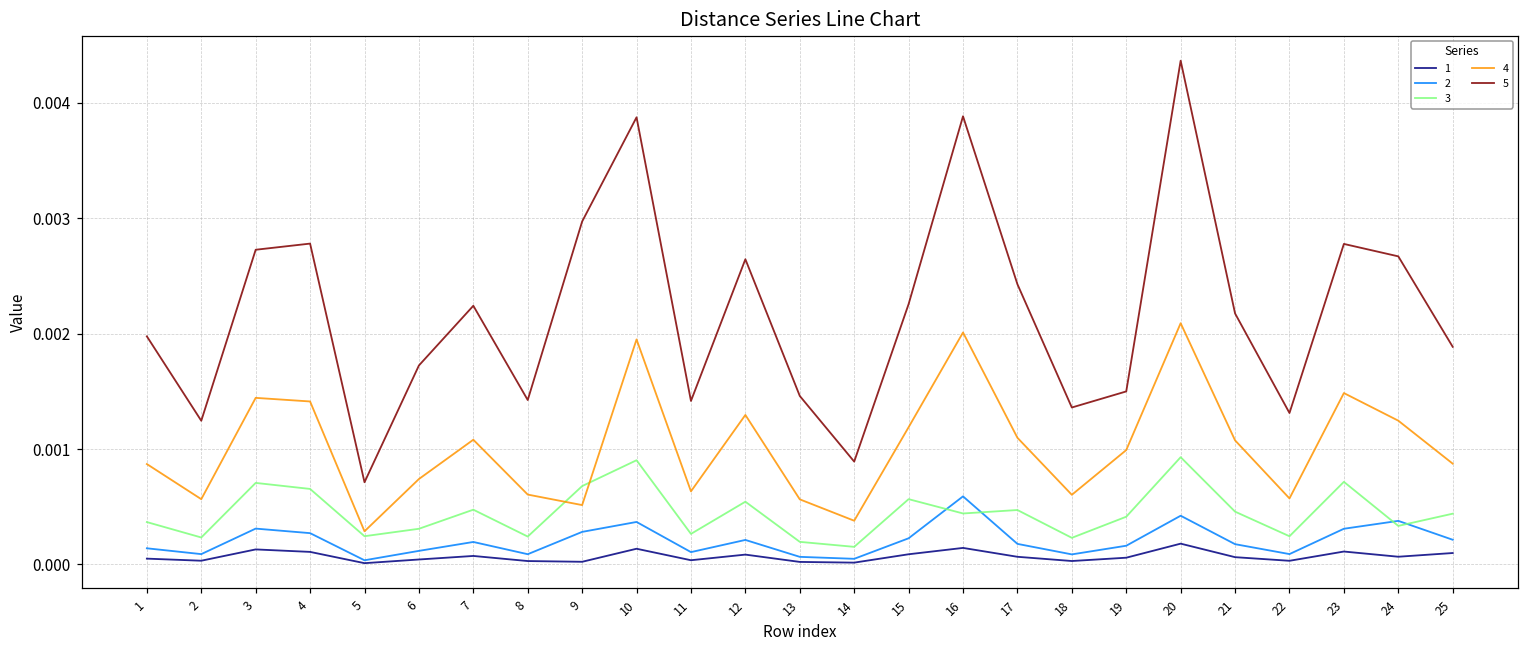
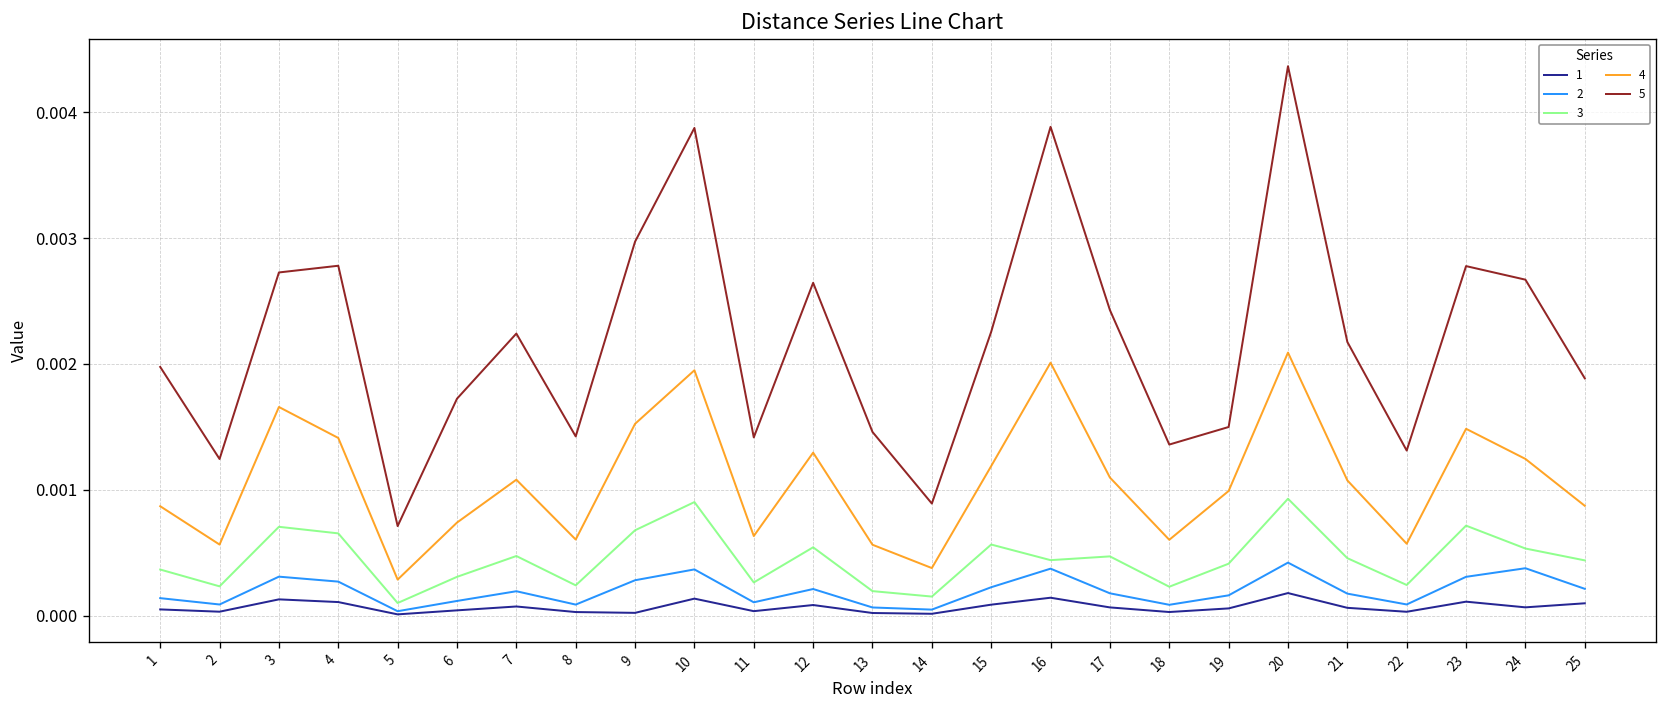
  {
    "1": {
      "1": 0.00005,
      "2": 0.00003,
      "3": 0.00013,
      "4": 0.00011,
      "5": 0.00001,
      "6": 0.00004,
      "7": 0.00007,
      "8": 0.00003,
      "9": 0.00002,
      "10": 0.00014,
      "11": 0.00004,
      "12": 0.00008,
      "13": 0.00002,
      "14": 0.00002,
      "15": 0.00009,
      "16": 0.00014,
      "17": 0.00007,
      "18": 0.00003,
      "19": 0.00006,
      "20": 0.00018,
      "21": 0.00006,
      "22": 0.00003,
      "23": 0.00011,
      "24": 0.00007,
      "25": 0.00010
    },
    "2": {
      "1": 0.00014,
      "2": 0.00009,
      "3": 0.00031,
      "4": 0.00027,
      "5": 0.00004,
      "6": 0.00012,
      "7": 0.00019,
      "8": 0.00009,
      "9": 0.00028,
      "10": 0.00037,
      "11": 0.00011,
      "12": 0.00021,
      "13": 0.00007,
      "14": 0.00005,
      "15": 0.00023,
-     "16": 0.00059,
+     "16": 0.00037,
      "17": 0.00018,
      "18": 0.00009,
      "19": 0.00016,
      "20": 0.00042,
      "21": 0.00018,
      "22": 0.00009,
      "23": 0.00031,
      "24": 0.00038,
      "25": 0.00021
    },
    "3": {
      "1": 0.00037,
      "2": 0.00023,
      "3": 0.00071,
      "4": 0.00065,
-     "5": 0.00024,
+     "5": 0.00010,
      "6": 0.00031,
      "7": 0.00047,
      "8": 0.00024,
      "9": 0.00068,
      "10": 0.00090,
      "11": 0.00026,
      "12": 0.00054,
      "13": 0.00020,
      "14": 0.00015,
      "15": 0.00057,
      "16": 0.00044,
      "17": 0.00047,
      "18": 0.00023,
      "19": 0.00041,
      "20": 0.00093,
      "21": 0.00046,
      "22": 0.00024,
      "23": 0.00072,
-     "24": 0.00033,
+     "24": 0.00053,
      "25": 0.00044
    },
    "4": {
      "1": 0.00087,
      "2": 0.00057,
-     "3": 0.00144,
+     "3": 0.00166,
      "4": 0.00141,
      "5": 0.00029,
      "6": 0.00074,
      "7": 0.00108,
      "8": 0.00061,
-     "9": 0.00051,
+     "9": 0.00152,
      "10": 0.00195,
      "11": 0.00063,
      "12": 0.00130,
      "13": 0.00056,
      "14": 0.00038,
      "15": 0.00119,
      "16": 0.00201,
      "17": 0.00110,
      "18": 0.00060,
      "19": 0.00099,
      "20": 0.00209,
      "21": 0.00107,
      "22": 0.00057,
      "23": 0.00148,
      "24": 0.00125,
      "25": 0.00087
    },
    "5": {
      "1": 0.00198,
      "2": 0.00124,
      "3": 0.00273,
      "4": 0.00278,
      "5": 0.00071,
      "6": 0.00172,
      "7": 0.00224,
      "8": 0.00142,
      "9": 0.00297,
      "10": 0.00387,
      "11": 0.00142,
      "12": 0.00264,
      "13": 0.00146,
      "14": 0.00089,
      "15": 0.00226,
      "16": 0.00388,
      "17": 0.00243,
      "18": 0.00136,
      "19": 0.00150,
      "20": 0.00436,
      "21": 0.00217,
      "22": 0.00131,
      "23": 0.00278,
      "24": 0.00267,
      "25": 0.00189
    }
  }
